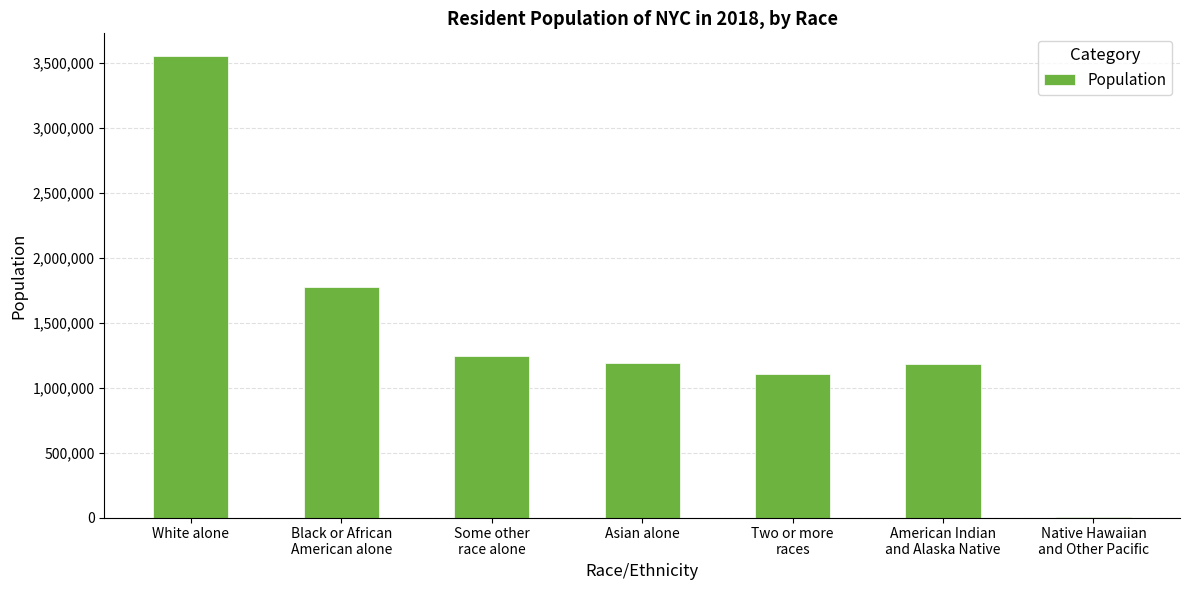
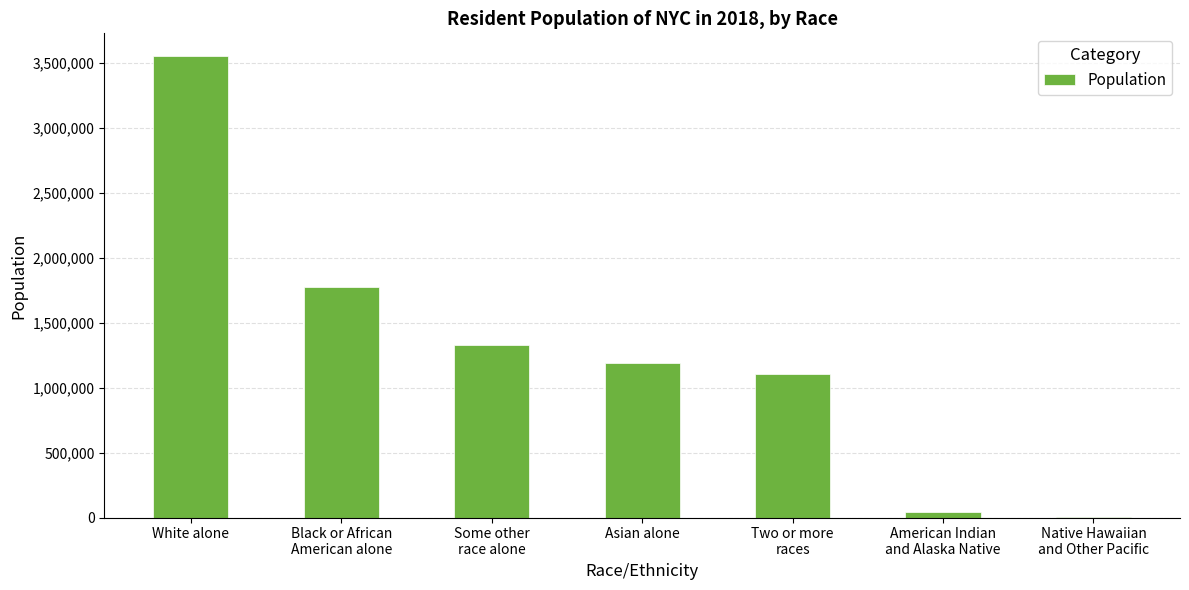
  {
    "White alone": "3,550,000",
    "Black or African American alone": "1,770,000",
-   "Some other race alone": "1,240,000",
+   "Some other race alone": "1,330,000",
    "Asian alone": "1,190,000",
    "Two or more races": "1,100,000",
-   "American Indian and Alaska Native": "1,180,000"
+   "American Indian and Alaska Native": "40,000"
  }
